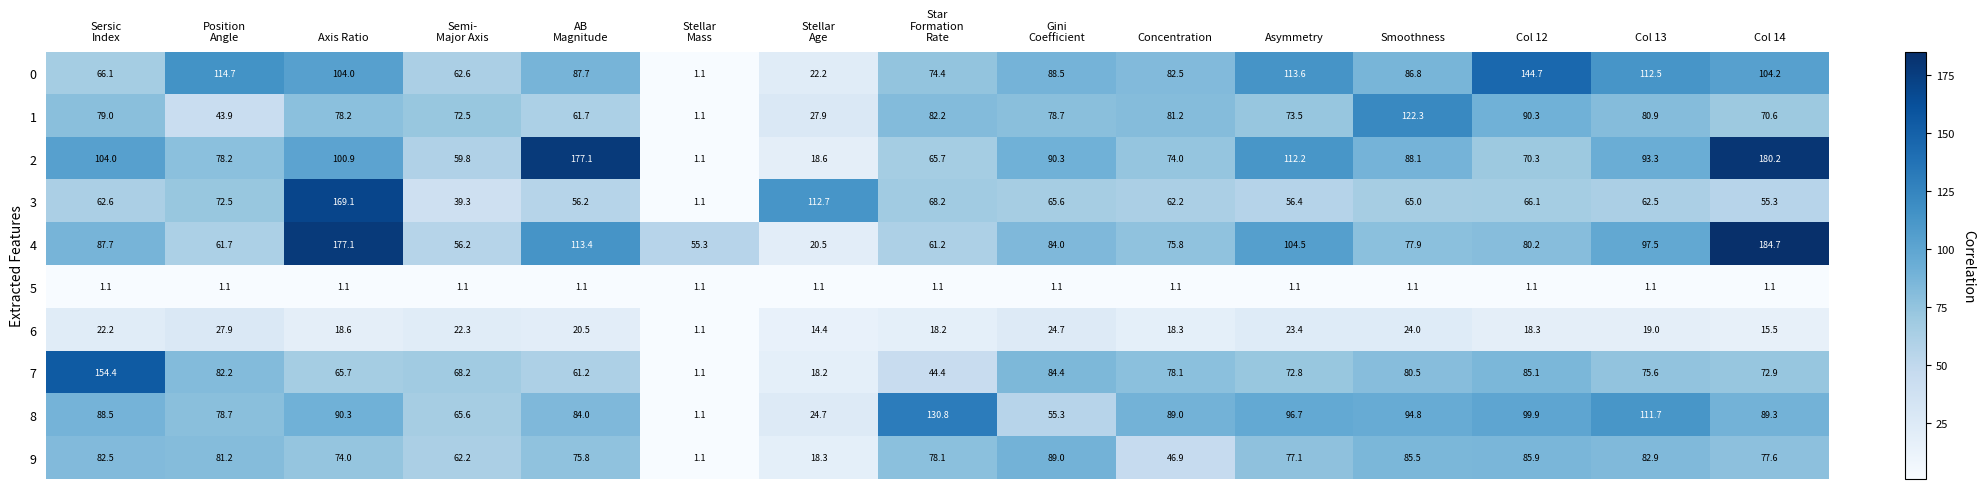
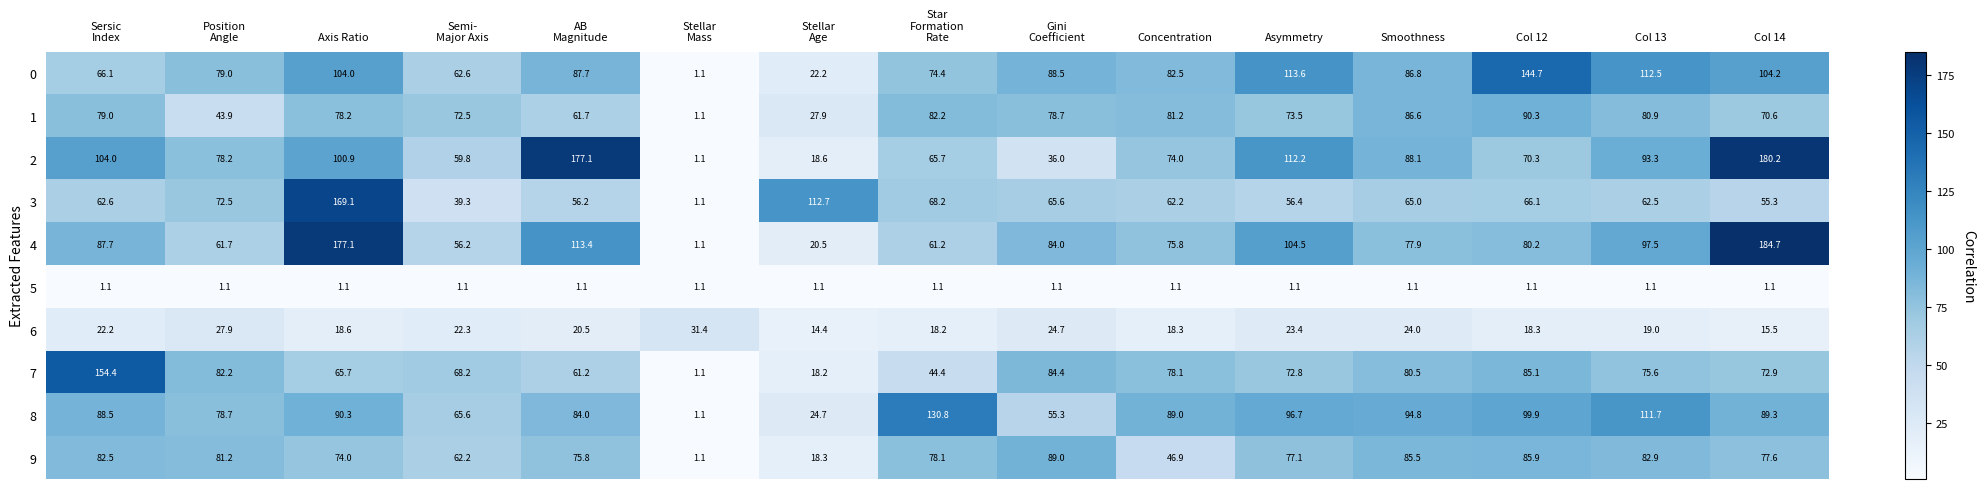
  {
    "0": {
      "Sersic Index": 66.1,
-     "Position Angle": 114.7,
+     "Position Angle": 79.0,
      "Axis Ratio": 104.0,
      "Semi- Major Axis": 62.6,
      "AB Magnitude": 87.7,
      "Stellar Mass": 1.1,
      "Stellar Age": 22.2,
      "Star Formation Rate": 74.4,
      "Gini Coefficient": 88.5,
      "Concentration": 82.5,
      "Asymmetry": 113.6,
      "Smoothness": 86.8,
      "Col 12": 144.7,
      "Col 13": 112.5,
      "Col 14": 104.2
    },
    "1": {
      "Sersic Index": 79.0,
      "Position Angle": 43.9,
      "Axis Ratio": 78.2,
      "Semi- Major Axis": 72.5,
      "AB Magnitude": 61.7,
      "Stellar Mass": 1.1,
      "Stellar Age": 27.9,
      "Star Formation Rate": 82.2,
      "Gini Coefficient": 78.7,
      "Concentration": 81.2,
      "Asymmetry": 73.5,
-     "Smoothness": 122.3,
+     "Smoothness": 86.6,
      "Col 12": 90.3,
      "Col 13": 80.9,
      "Col 14": 70.6
    },
    "2": {
      "Sersic Index": 104.0,
      "Position Angle": 78.2,
      "Axis Ratio": 100.9,
      "Semi- Major Axis": 59.8,
      "AB Magnitude": 177.1,
      "Stellar Mass": 1.1,
      "Stellar Age": 18.6,
      "Star Formation Rate": 65.7,
-     "Gini Coefficient": 90.3,
+     "Gini Coefficient": 36.0,
      "Concentration": 74.0,
      "Asymmetry": 112.2,
      "Smoothness": 88.1,
      "Col 12": 70.3,
      "Col 13": 93.3,
      "Col 14": 180.2
    },
    "3": {
      "Sersic Index": 62.6,
      "Position Angle": 72.5,
      "Axis Ratio": 169.1,
      "Semi- Major Axis": 39.3,
      "AB Magnitude": 56.2,
      "Stellar Mass": 1.1,
      "Stellar Age": 112.7,
      "Star Formation Rate": 68.2,
      "Gini Coefficient": 65.6,
      "Concentration": 62.2,
      "Asymmetry": 56.4,
      "Smoothness": 65.0,
      "Col 12": 66.1,
      "Col 13": 62.5,
      "Col 14": 55.3
    },
    "4": {
      "Sersic Index": 87.7,
      "Position Angle": 61.7,
      "Axis Ratio": 177.1,
      "Semi- Major Axis": 56.2,
      "AB Magnitude": 113.4,
-     "Stellar Mass": 55.3,
+     "Stellar Mass": 1.1,
      "Stellar Age": 20.5,
      "Star Formation Rate": 61.2,
      "Gini Coefficient": 84.0,
      "Concentration": 75.8,
      "Asymmetry": 104.5,
      "Smoothness": 77.9,
      "Col 12": 80.2,
      "Col 13": 97.5,
      "Col 14": 184.7
    },
    "5": {
      "Sersic Index": 1.1,
      "Position Angle": 1.1,
      "Axis Ratio": 1.1,
      "Semi- Major Axis": 1.1,
      "AB Magnitude": 1.1,
      "Stellar Mass": 1.1,
      "Stellar Age": 1.1,
      "Star Formation Rate": 1.1,
      "Gini Coefficient": 1.1,
      "Concentration": 1.1,
      "Asymmetry": 1.1,
      "Smoothness": 1.1,
      "Col 12": 1.1,
      "Col 13": 1.1,
      "Col 14": 1.1
    },
    "6": {
      "Sersic Index": 22.2,
      "Position Angle": 27.9,
      "Axis Ratio": 18.6,
      "Semi- Major Axis": 22.3,
      "AB Magnitude": 20.5,
-     "Stellar Mass": 1.1,
+     "Stellar Mass": 31.4,
      "Stellar Age": 14.4,
      "Star Formation Rate": 18.2,
      "Gini Coefficient": 24.7,
      "Concentration": 18.3,
      "Asymmetry": 23.4,
      "Smoothness": 24.0,
      "Col 12": 18.3,
      "Col 13": 19.0,
      "Col 14": 15.5
    },
    "7": {
      "Sersic Index": 154.4,
      "Position Angle": 82.2,
      "Axis Ratio": 65.7,
      "Semi- Major Axis": 68.2,
      "AB Magnitude": 61.2,
      "Stellar Mass": 1.1,
      "Stellar Age": 18.2,
      "Star Formation Rate": 44.4,
      "Gini Coefficient": 84.4,
      "Concentration": 78.1,
      "Asymmetry": 72.8,
      "Smoothness": 80.5,
      "Col 12": 85.1,
      "Col 13": 75.6,
      "Col 14": 72.9
    },
    "8": {
      "Sersic Index": 88.5,
      "Position Angle": 78.7,
      "Axis Ratio": 90.3,
      "Semi- Major Axis": 65.6,
      "AB Magnitude": 84.0,
      "Stellar Mass": 1.1,
      "Stellar Age": 24.7,
      "Star Formation Rate": 130.8,
      "Gini Coefficient": 55.3,
      "Concentration": 89.0,
      "Asymmetry": 96.7,
      "Smoothness": 94.8,
      "Col 12": 99.9,
      "Col 13": 111.7,
      "Col 14": 89.3
    },
    "9": {
      "Sersic Index": 82.5,
      "Position Angle": 81.2,
      "Axis Ratio": 74.0,
      "Semi- Major Axis": 62.2,
      "AB Magnitude": 75.8,
      "Stellar Mass": 1.1,
      "Stellar Age": 18.3,
      "Star Formation Rate": 78.1,
      "Gini Coefficient": 89.0,
      "Concentration": 46.9,
      "Asymmetry": 77.1,
      "Smoothness": 85.5,
      "Col 12": 85.9,
      "Col 13": 82.9,
      "Col 14": 77.6
    }
  }
